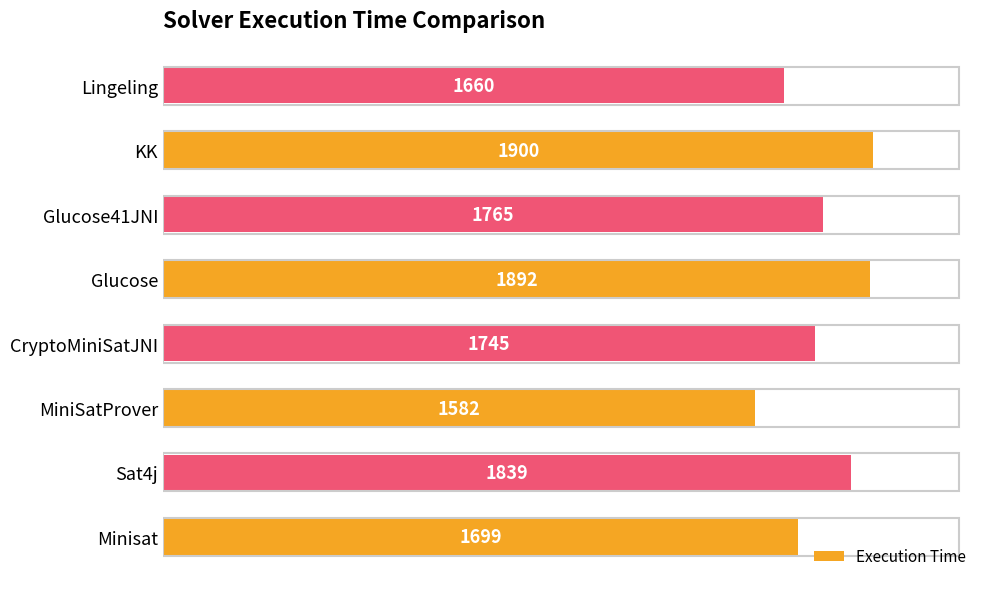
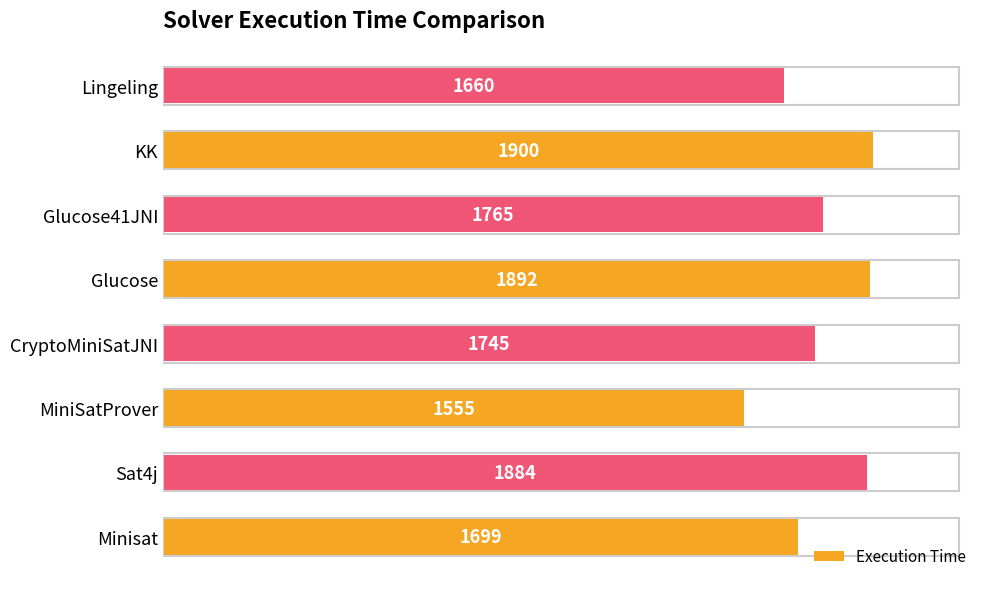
  {
    "Lingeling": 1660,
    "KK": 1900,
    "Glucose41JNI": 1765,
    "Glucose": 1892,
    "CryptoMiniSatJNI": 1745,
-   "MiniSatProver": 1582,
-   "Sat4j": 1839,
+   "MiniSatProver": 1555,
+   "Sat4j": 1884,
    "Minisat": 1699
  }
